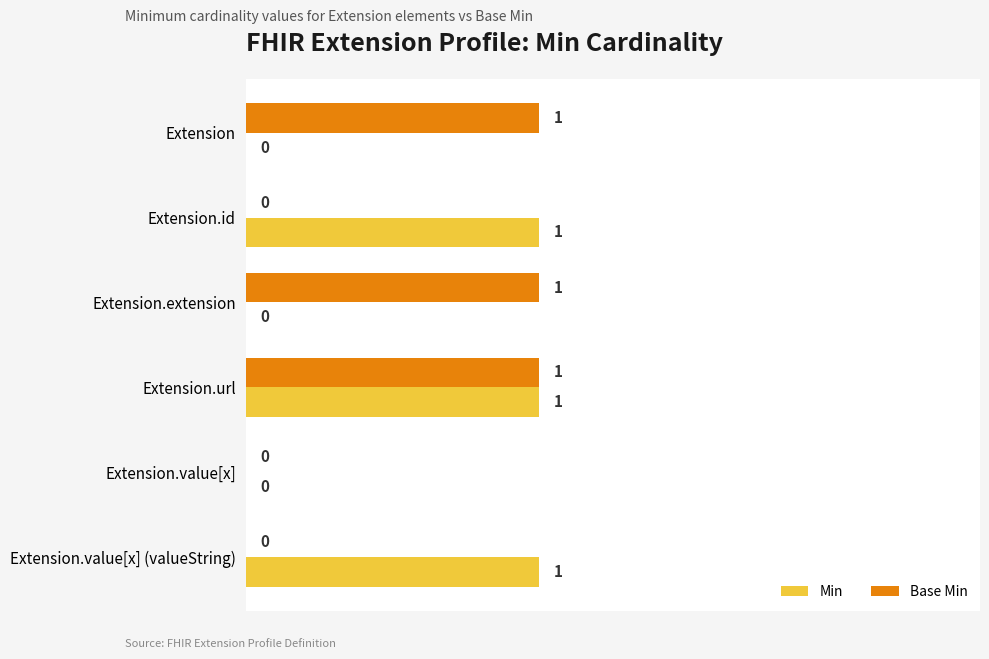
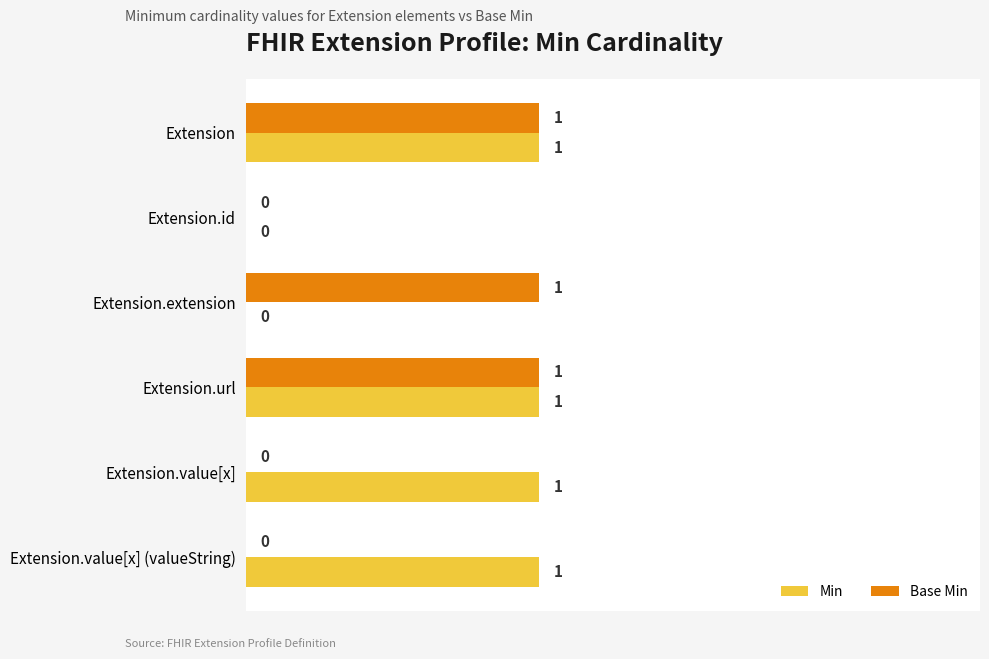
  {
    "Min": {
-     "Extension": 0,
-     "Extension.id": 1,
+     "Extension": 1,
+     "Extension.id": 0,
      "Extension.extension": 0,
      "Extension.url": 1,
-     "Extension.value[x]": 0,
+     "Extension.value[x]": 1,
      "Extension.value[x] (valueString)": 1
    },
    "Base Min": {
      "Extension": 1,
      "Extension.id": 0,
      "Extension.extension": 1,
      "Extension.url": 1,
      "Extension.value[x]": 0,
      "Extension.value[x] (valueString)": 0
    }
  }
